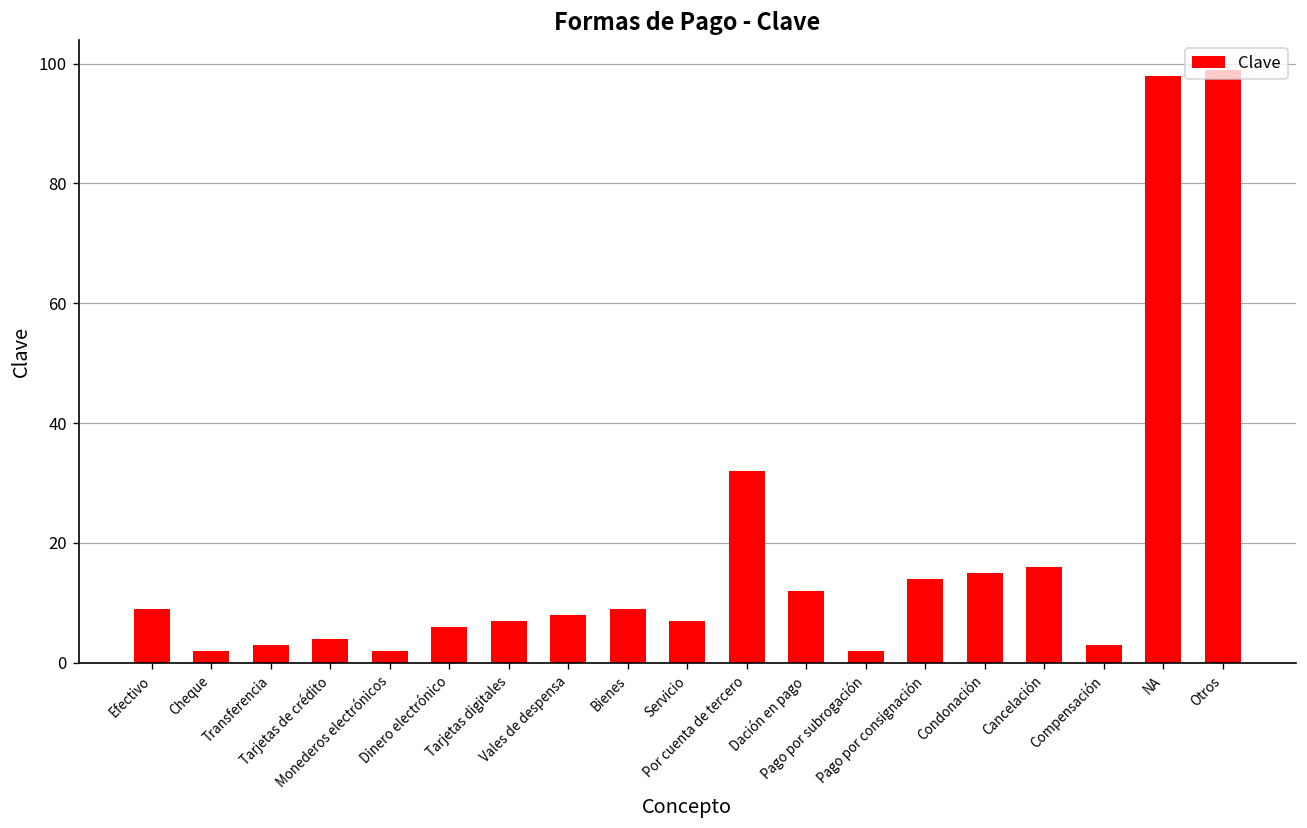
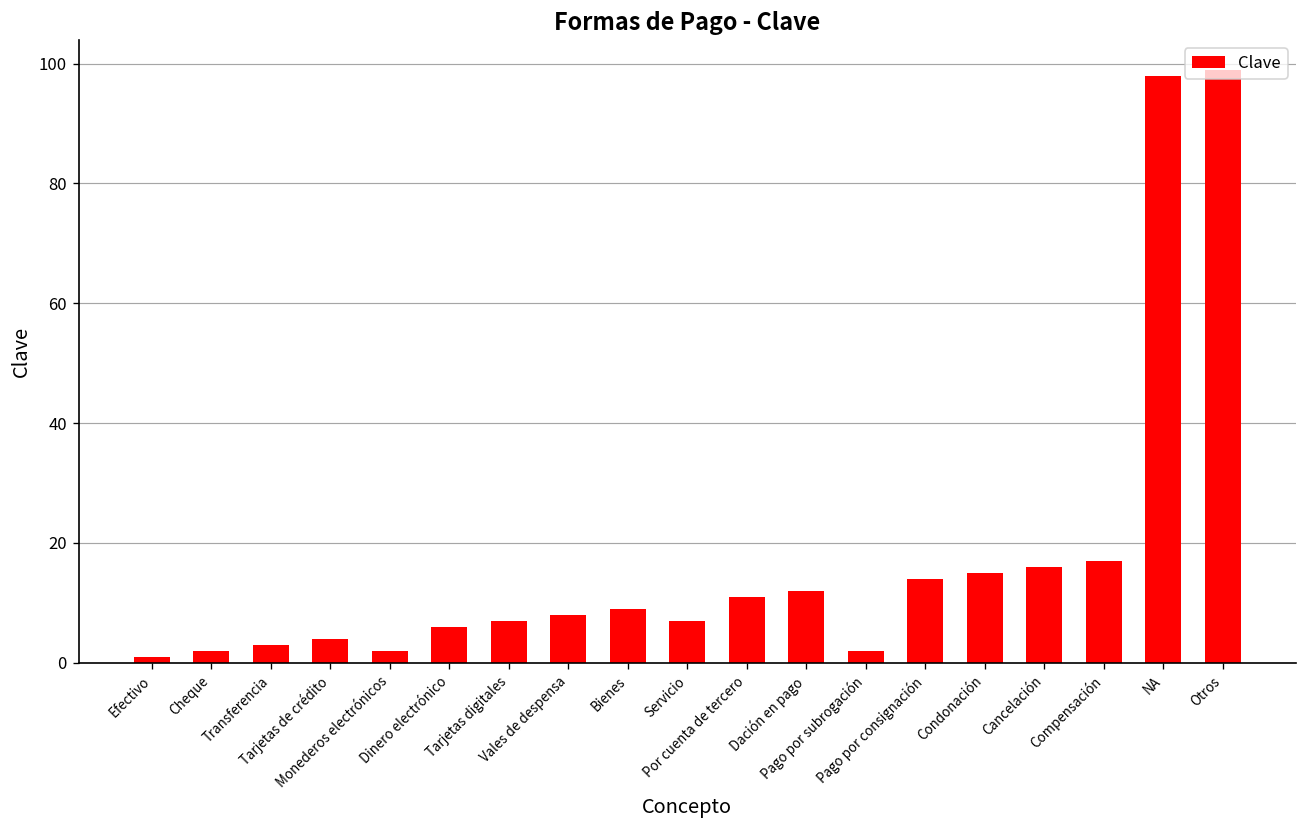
  {
-   "Efectivo": 9,
+   "Efectivo": 1,
    "Cheque": 2,
    "Transferencia": 3,
    "Tarjetas de crédito": 4,
    "Monederos electrónicos": 2,
    "Dinero electrónico": 6,
    "Tarjetas digitales": 7,
    "Vales de despensa": 8,
    "Bienes": 9,
    "Servicio": 7,
-   "Por cuenta de tercero": 32,
+   "Por cuenta de tercero": 11,
    "Dación en pago": 12,
    "Pago por subrogación": 2,
    "Pago por consignación": 14,
    "Condonación": 15,
    "Cancelación": 16,
-   "Compensación": 3,
+   "Compensación": 17,
    "NA": 98
  }
